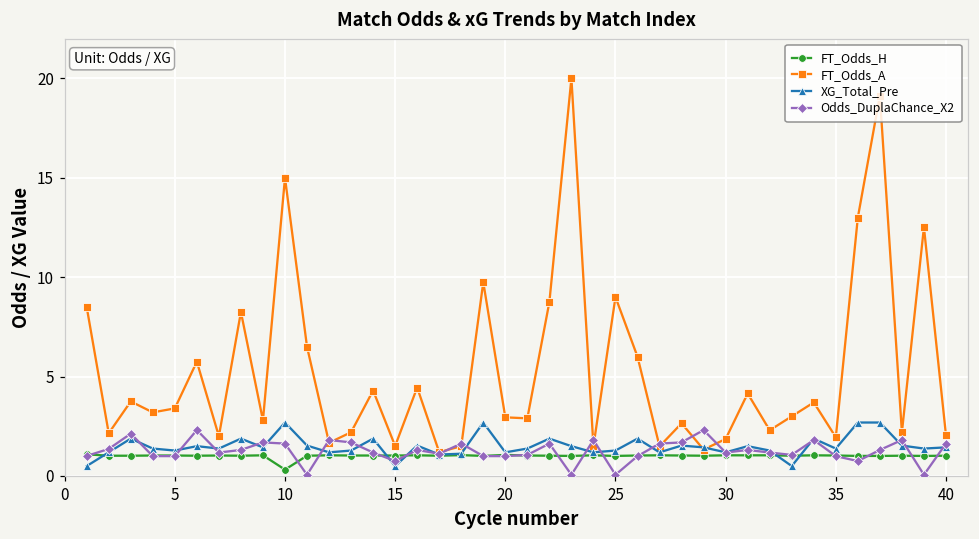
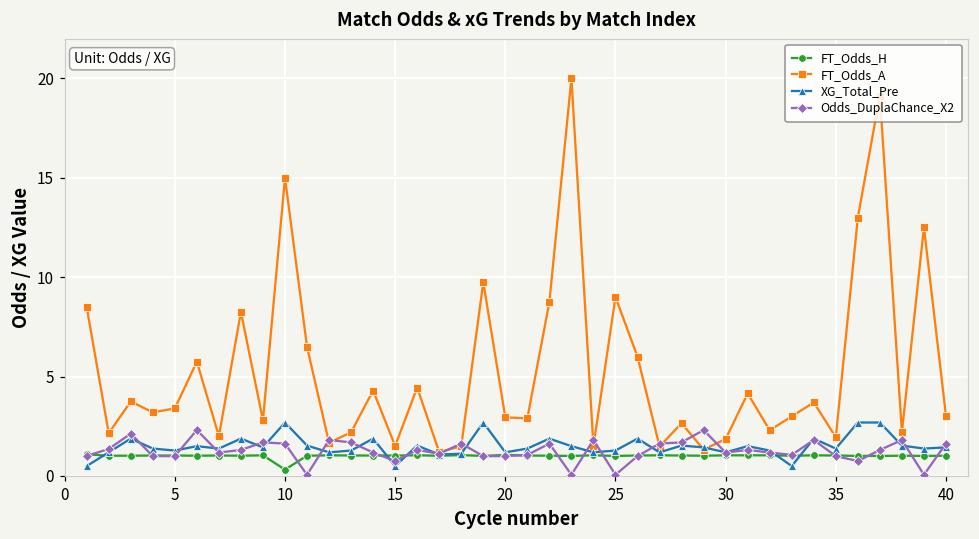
  {
    "FT_Odds_H": {
      "10": 0.3,
      "15": 1.0,
      "25": 1.0,
      "40": 1.0
    },
    "FT_Odds_A": {
      "5": 3.4,
      "10": 15.0,
      "15": 1.5,
      "20": 3.0,
      "25": 9.0,
      "30": 1.9,
      "35": 2.0,
-     "40": 2.1
+     "40": 3.0
    },
    "XG_Total_Pre": {
      "5": 1.3,
      "10": 2.7,
      "15": 0.5,
      "25": 1.3,
      "35": 1.4,
      "40": 1.4
    },
    "Odds_DuplaChance_X2": {
      "10": 1.6,
      "15": 0.8,
      "25": 0.1,
      "40": 1.6
    }
  }
